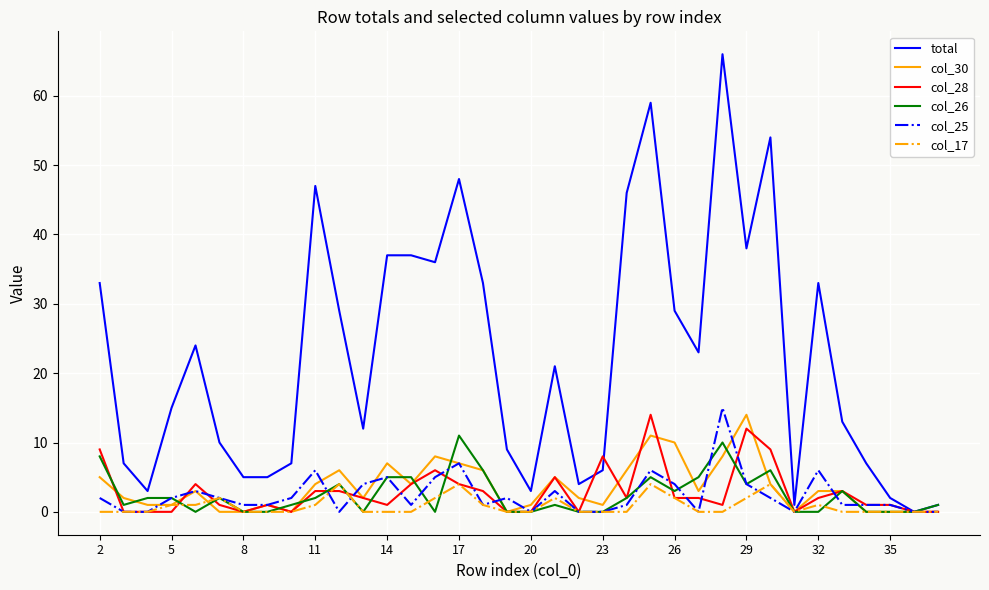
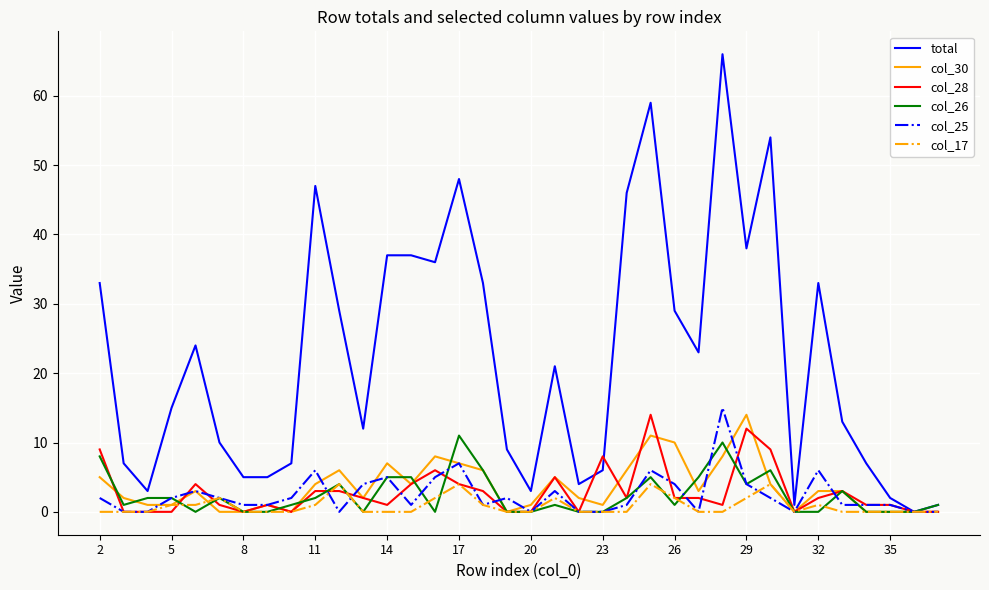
  {
    "col_28": {
      "2": 9,
      "5": 0,
      "11": 3,
      "14": 1,
      "23": 8,
      "29": 12,
      "32": 2
    },
    "col_26": {
      "2": 8,
      "11": 2,
      "17": 11,
-     "26": 3,
+     "26": 1,
      "32": 0
    }
  }
